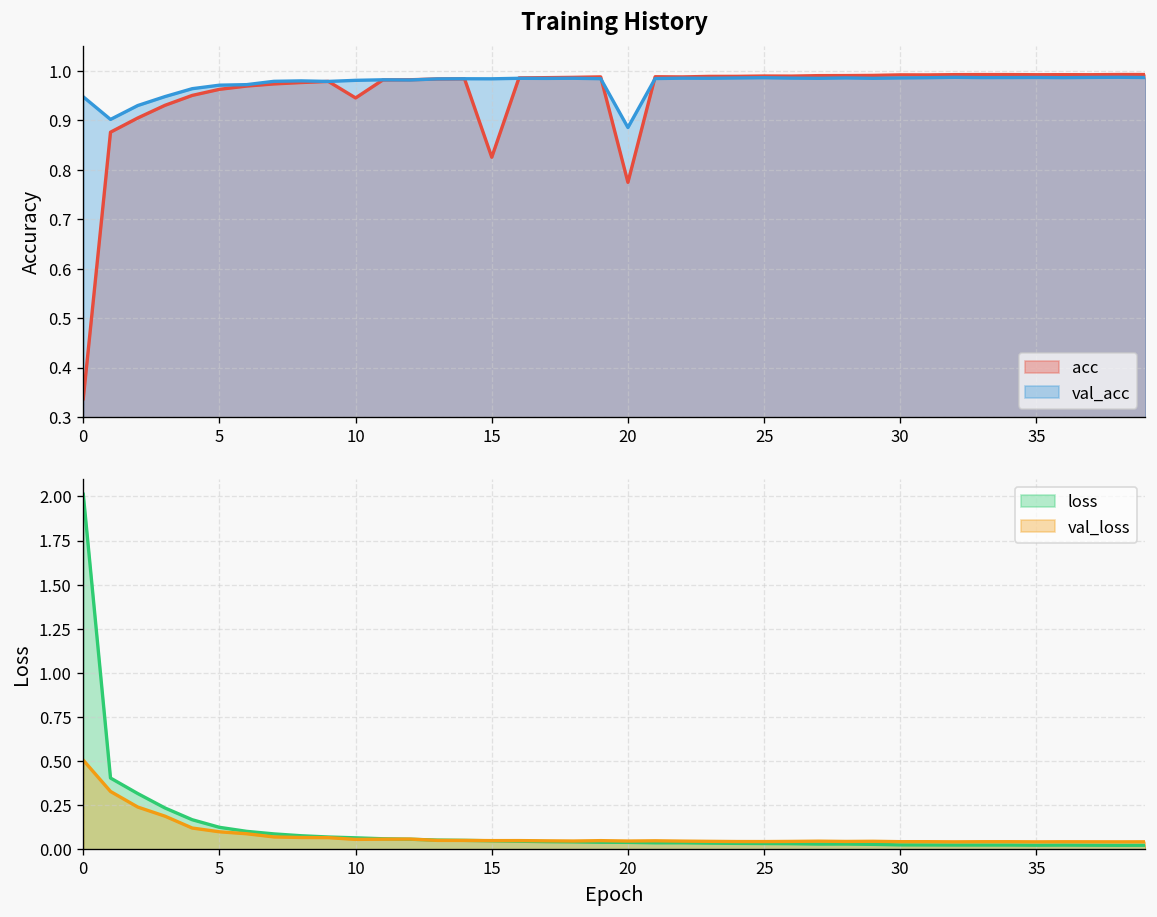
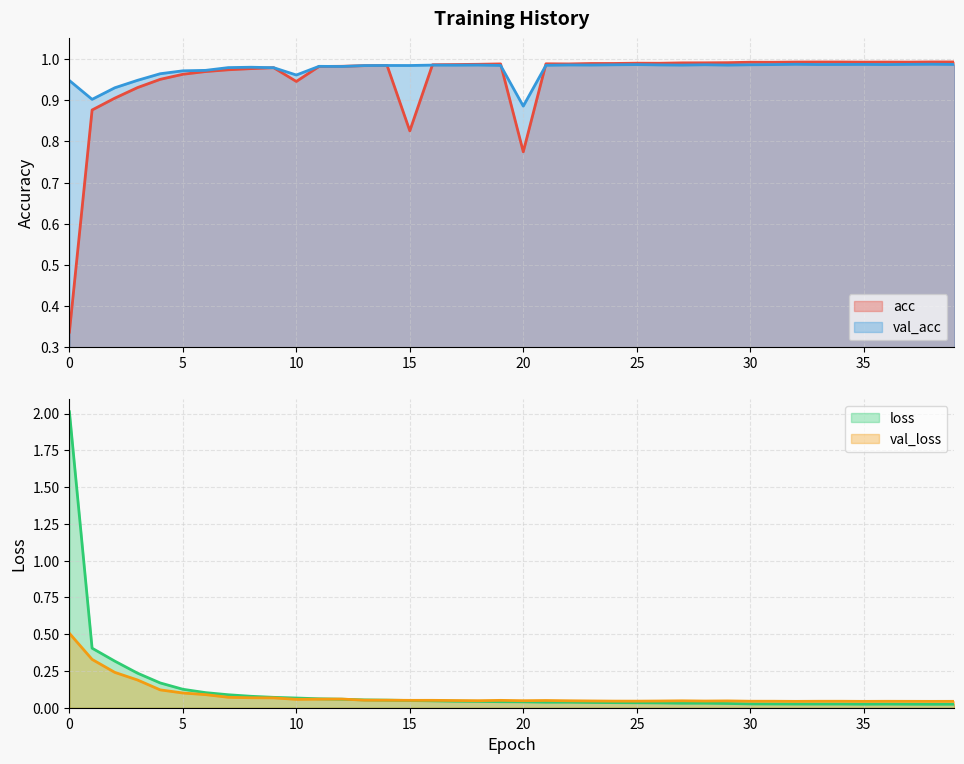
  {
    "Training History": {
      "acc": {
        "0": 0.34,
        "5": 0.96,
        "10": 0.95,
        "15": 0.83,
        "20": 0.77
      },
      "val_acc": {
        "0": 0.95,
        "5": 0.97,
-       "10": 0.98,
+       "10": 0.96,
        "15": 0.98,
        "20": 0.89
      }
    }
  }
